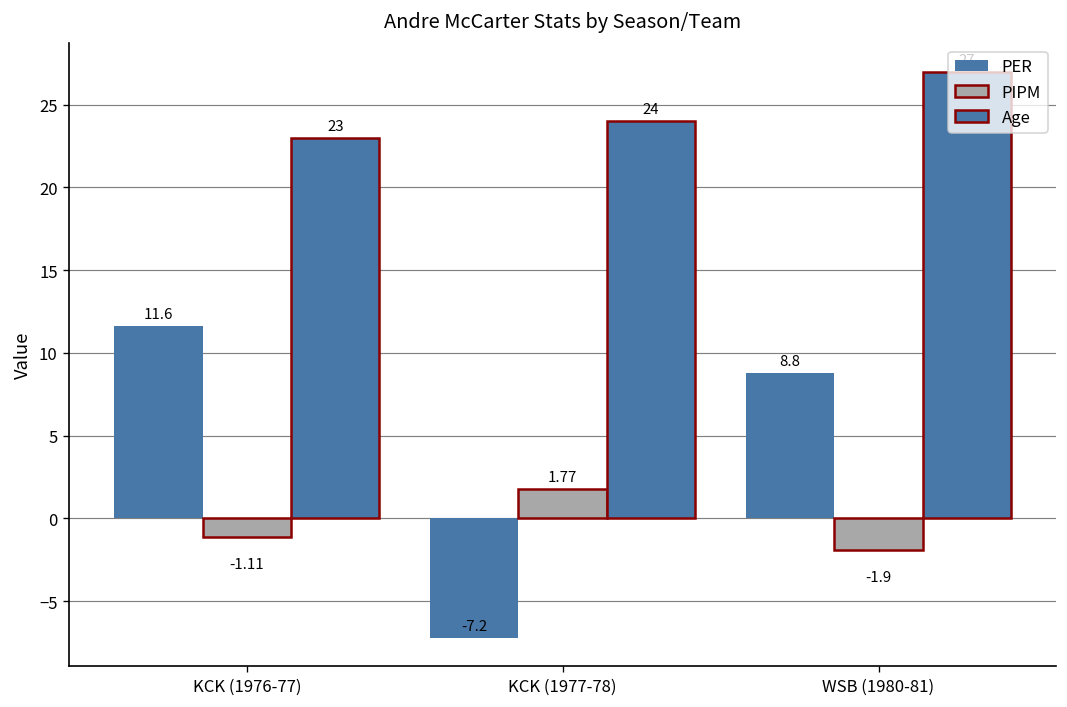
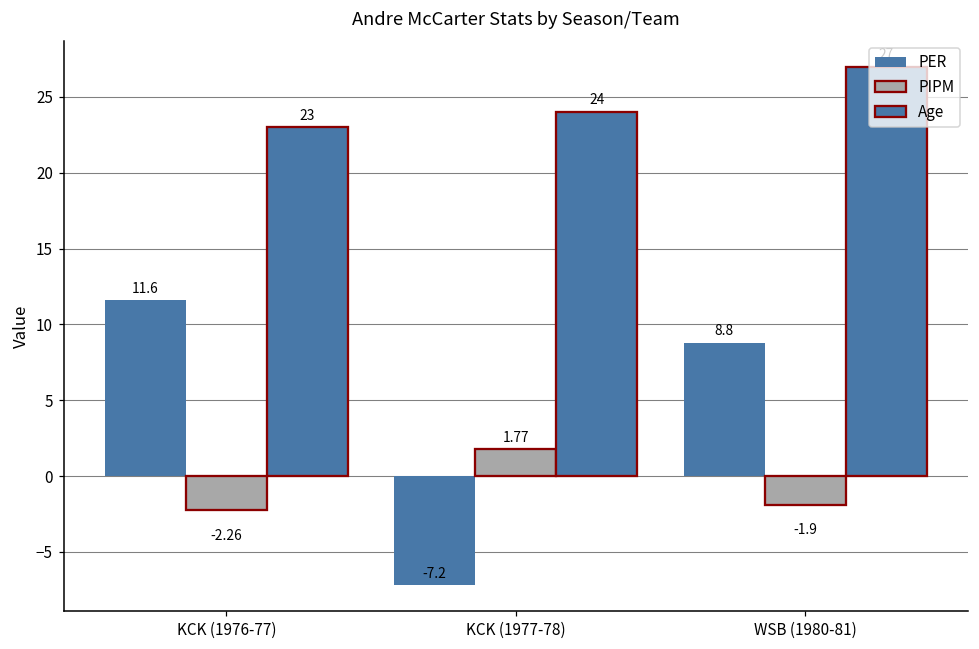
  {
    "PIPM": {
-     "KCK (1976-77)": -1.11,
+     "KCK (1976-77)": -2.26,
      "KCK (1977-78)": 1.77,
      "WSB (1980-81)": -1.9
    }
  }
